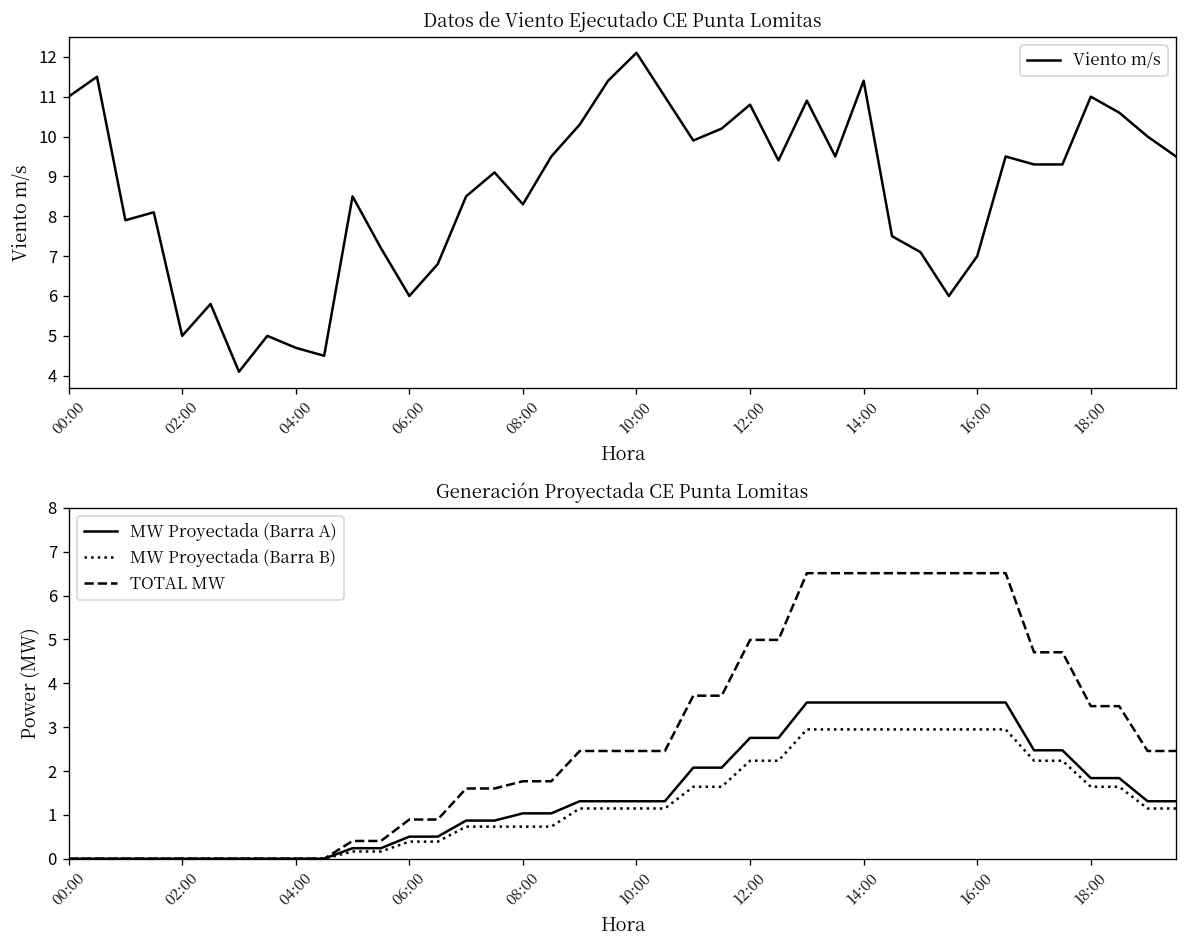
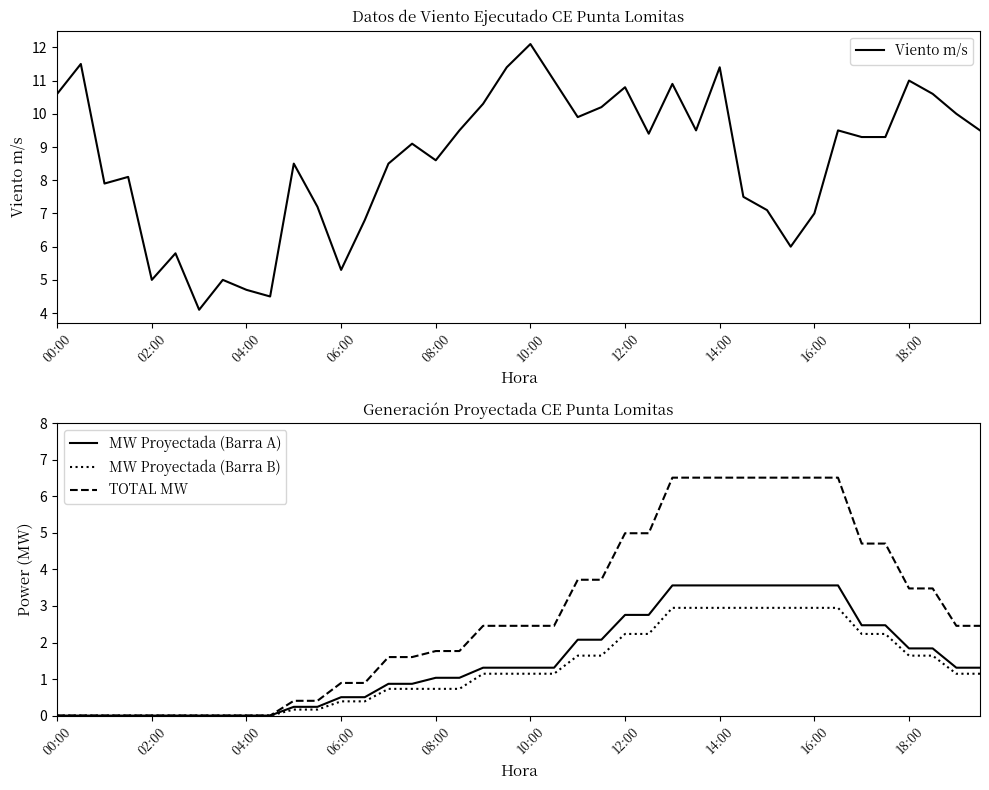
  {
    "Datos de Viento Ejecutado CE Punta Lomitas": {
-     "00:00": 11.0,
+     "00:00": 10.6,
      "02:00": 5.0,
      "04:00": 4.7,
-     "06:00": 6.0,
-     "08:00": 8.3,
+     "06:00": 5.3,
+     "08:00": 8.6,
      "10:00": 12.1,
      "12:00": 10.8,
      "14:00": 11.4,
      "16:00": 7.0,
      "18:00": 11.0
    }
  }
